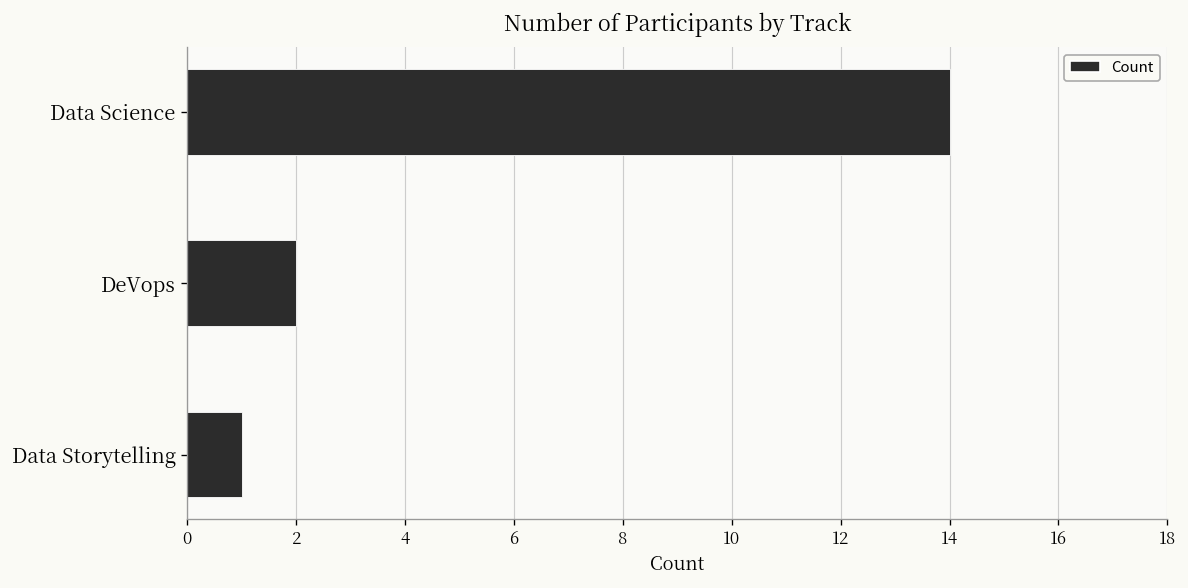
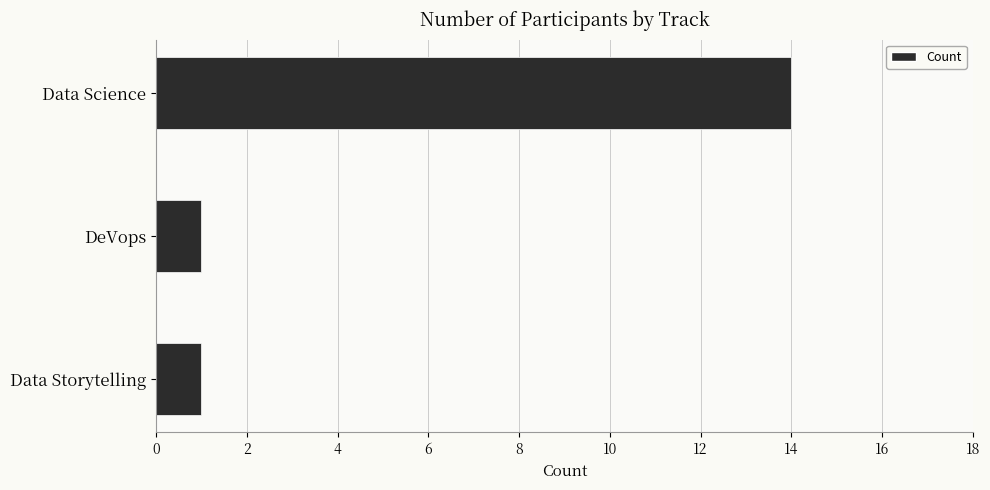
  {
    "Data Science": 14,
-   "DeVops": 2,
+   "DeVops": 1,
    "Data Storytelling": 1
  }
